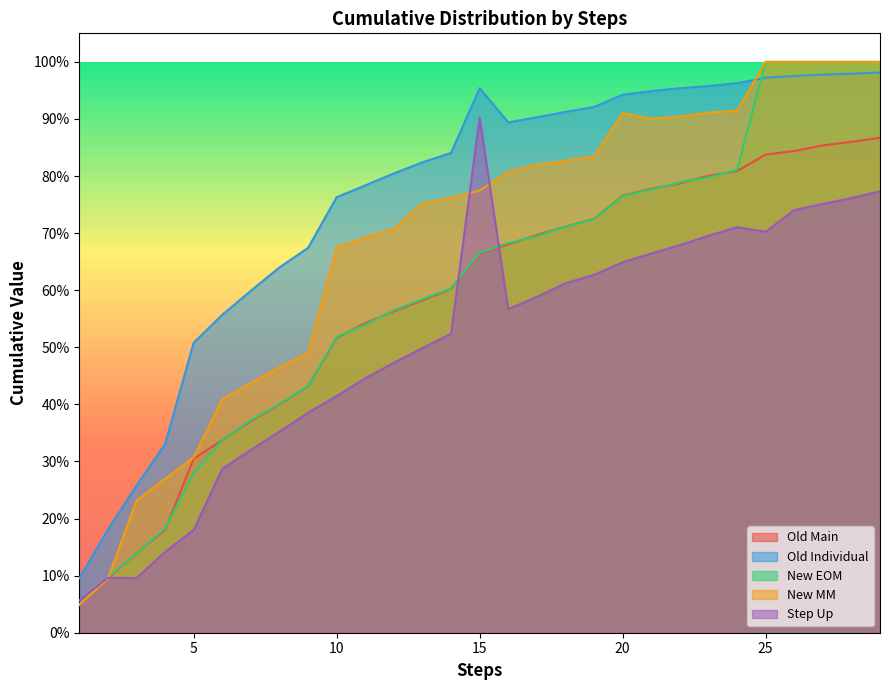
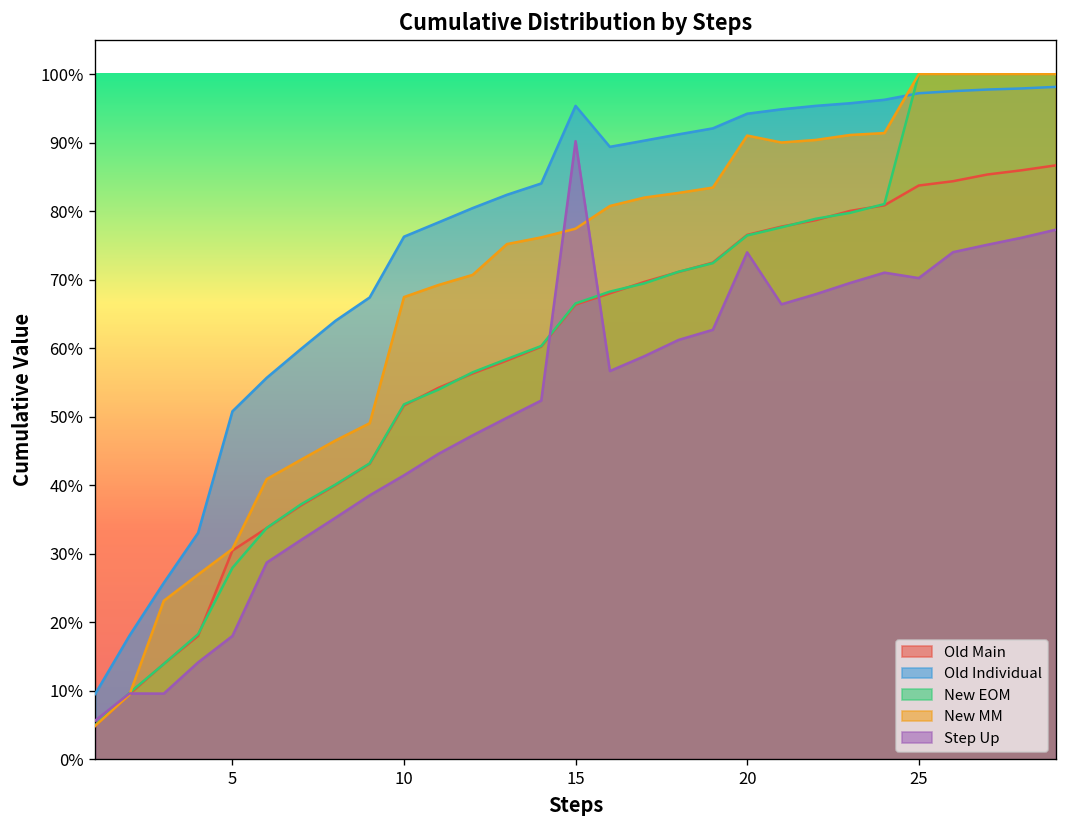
  {
    "Old Main": {
      "25": "84%"
    },
    "Old Individual": {
      "5": "51%",
      "10": "76%",
      "15": "95%",
      "20": "94%",
      "25": "97%"
    },
    "New EOM": {
      "5": "28%"
    },
    "New MM": {
      "10": "67%",
      "15": "77%",
      "20": "91%"
    },
    "Step Up": {
      "5": "18%",
      "10": "41%",
      "15": "90%",
-     "20": "65%",
+     "20": "74%",
      "25": "70%"
    }
  }
